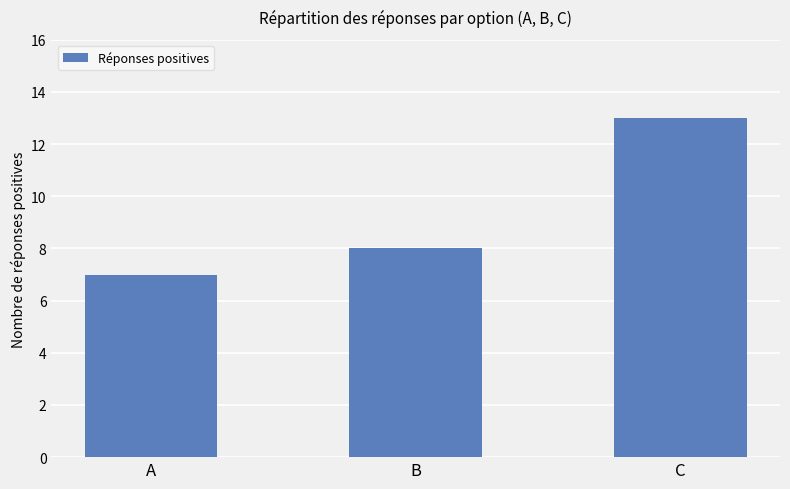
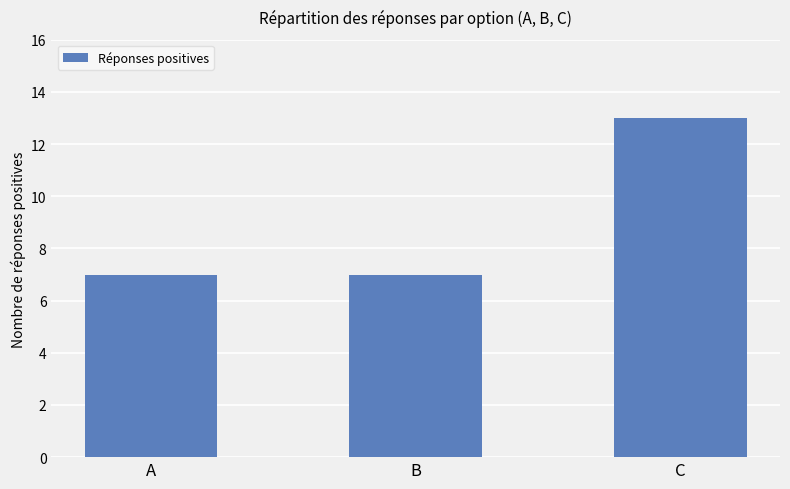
  {
    "A": 7,
-   "B": 8,
+   "B": 7,
    "C": 13
  }
